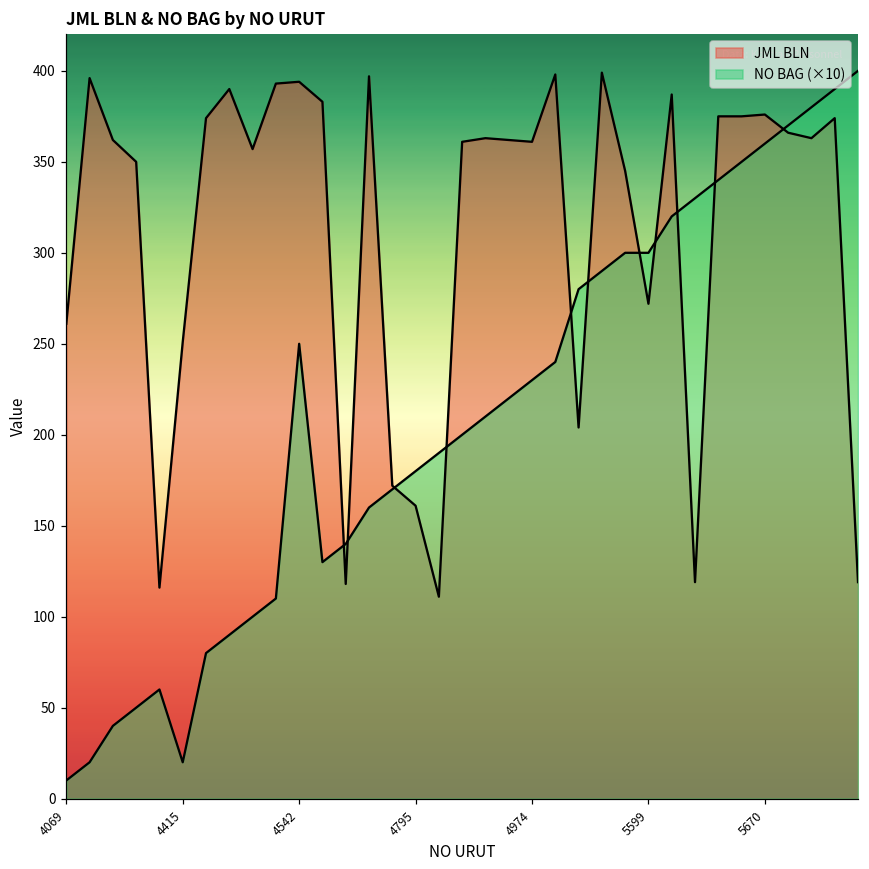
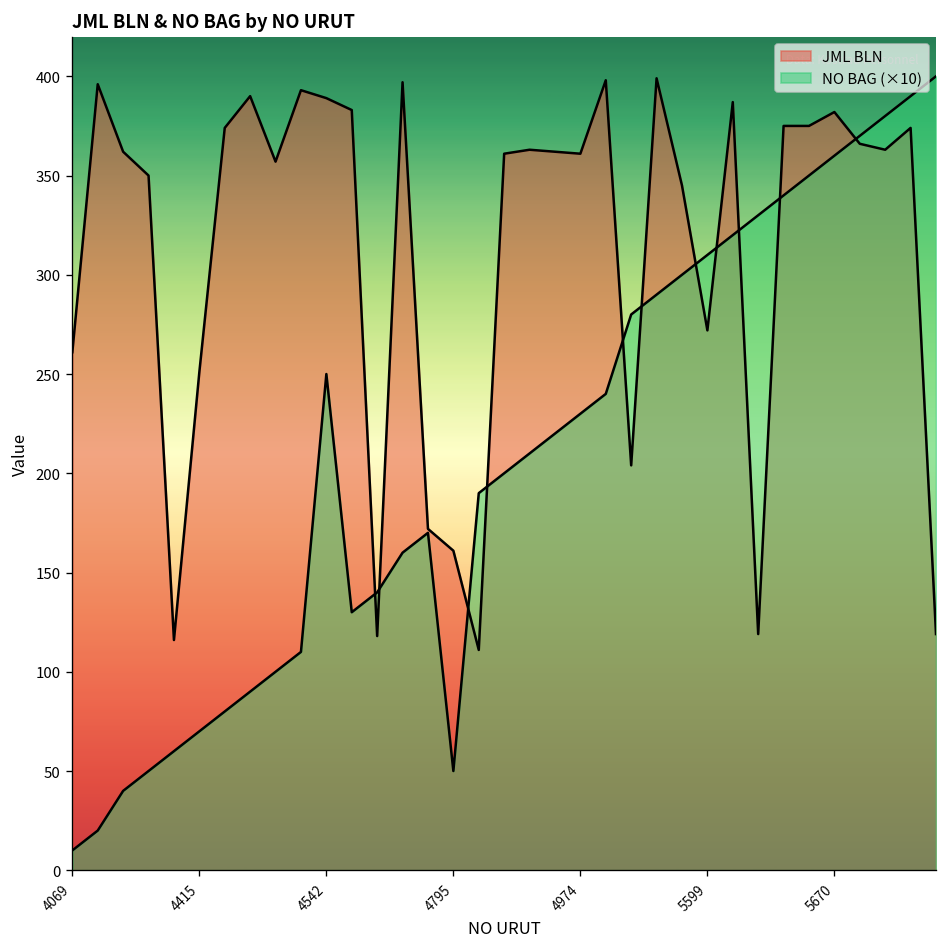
  {
    "JML BLN": {
      "4069": 261,
      "4415": 251,
-     "4542": 394,
+     "4542": 389,
      "4795": 161,
      "4974": 361,
      "5599": 272,
-     "5670": 376
+     "5670": 382
    },
    "NO BAG (×10)": {
      "4069": 10,
-     "4415": 20,
+     "4415": 70,
      "4542": 250,
-     "4795": 180,
+     "4795": 50,
      "4974": 230,
-     "5599": 300,
+     "5599": 310,
      "5670": 360
    }
  }
